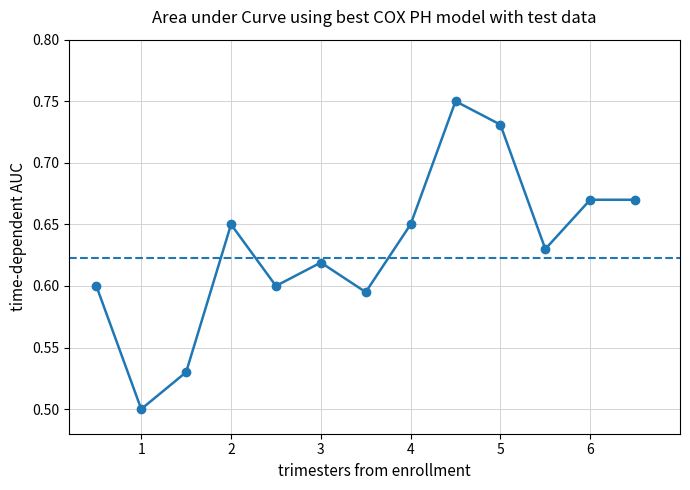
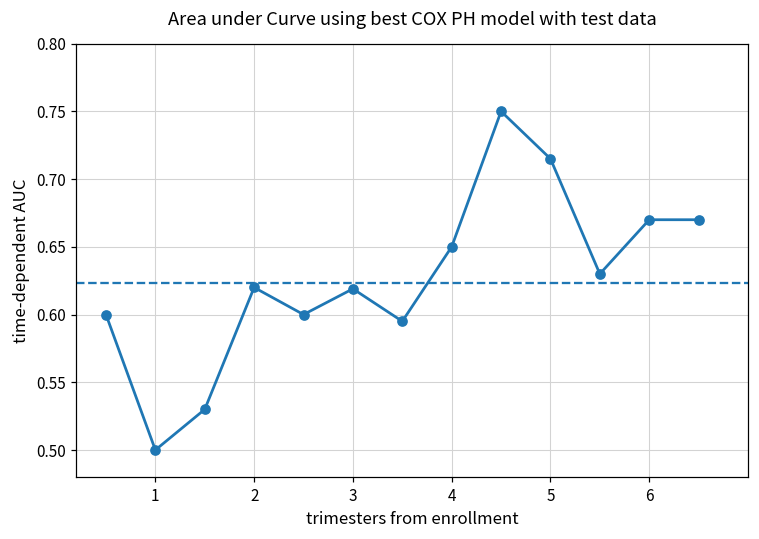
  {
    "1": 0.500,
-   "2": 0.65,
+   "2": 0.62,
    "3": 0.619,
    "4": 0.650,
-   "5": 0.731,
+   "5": 0.715,
    "6": 0.670
  }
